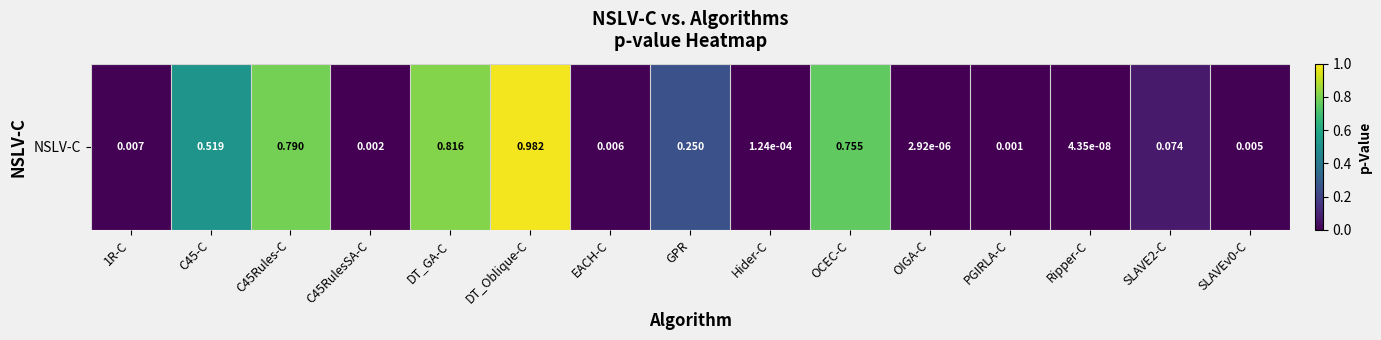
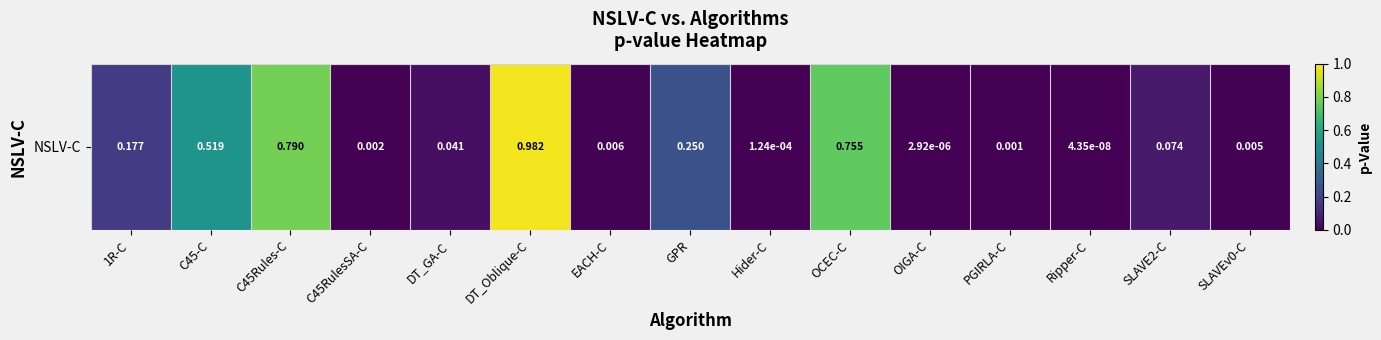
  {
    "NSLV-C": {
-     "1R-C": "0.007",
+     "1R-C": "0.177",
      "C45-C": "0.519",
      "C45Rules-C": "0.790",
      "C45RulesSA-C": "0.002",
-     "DT_GA-C": "0.816",
+     "DT_GA-C": "0.041",
      "DT_Oblique-C": "0.982",
      "EACH-C": "0.006",
      "GPR": "0.250",
      "Hider-C": "1.24e-04",
      "OCEC-C": "0.755",
      "OIGA-C": "2.92e-06",
      "PGIRLA-C": "0.001",
      "Ripper-C": "4.35e-08",
      "SLAVE2-C": "0.074",
      "SLAVEv0-C": "0.005"
    }
  }
